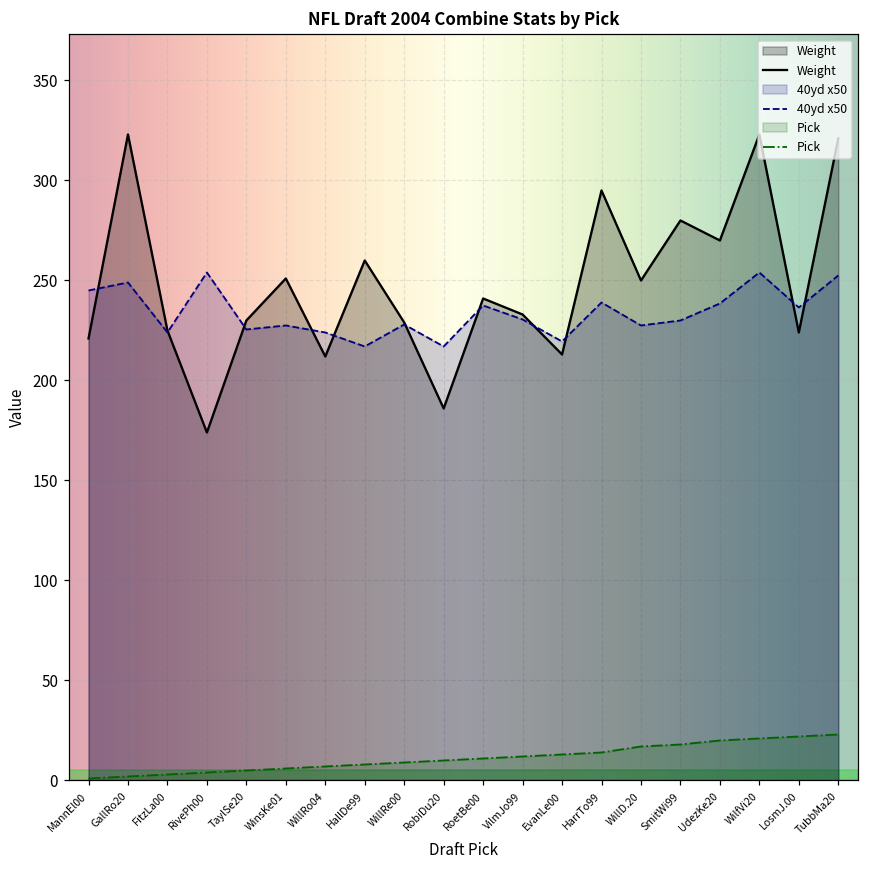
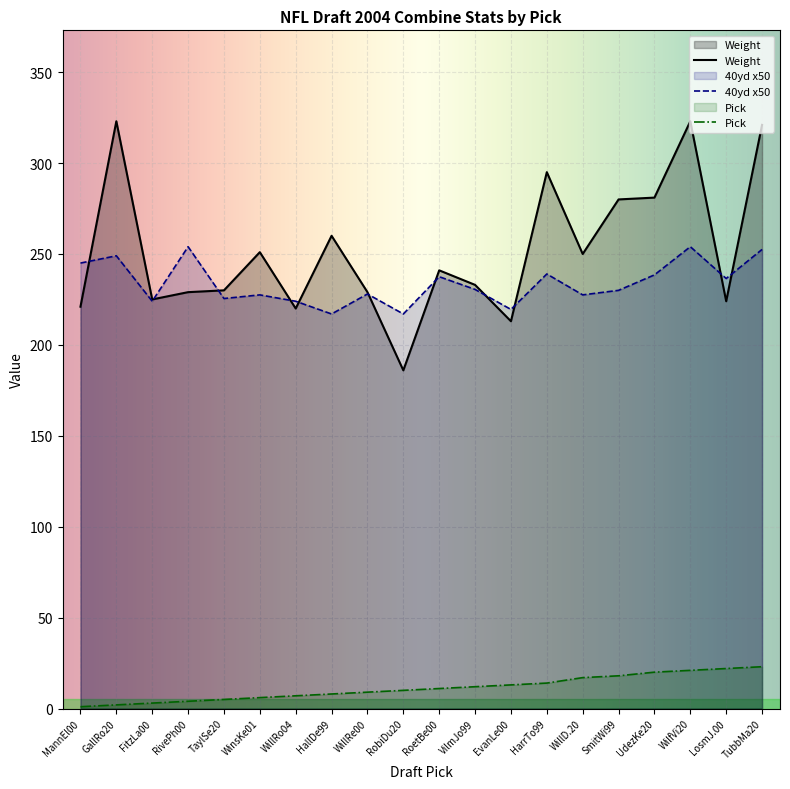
  {
    "Weight": {
      "MannEl00": 221,
      "GallRo20": 323,
-     "RivePh00": 174,
+     "RivePh00": 229,
      "TaylSe20": 230,
      "WinsKe01": 251,
-     "WillRo04": 212,
+     "WillRo04": 220,
      "HallDe99": 260,
      "RobiDu20": 186,
      "RoetBe00": 241,
      "VilmJo99": 233,
      "EvanLe00": 213,
      "HarrTo99": 295,
      "WillD.20": 250,
      "SmitWi99": 280,
-     "UdezKe20": 270,
+     "UdezKe20": 281,
      "LosmJ.00": 224
    }
  }
